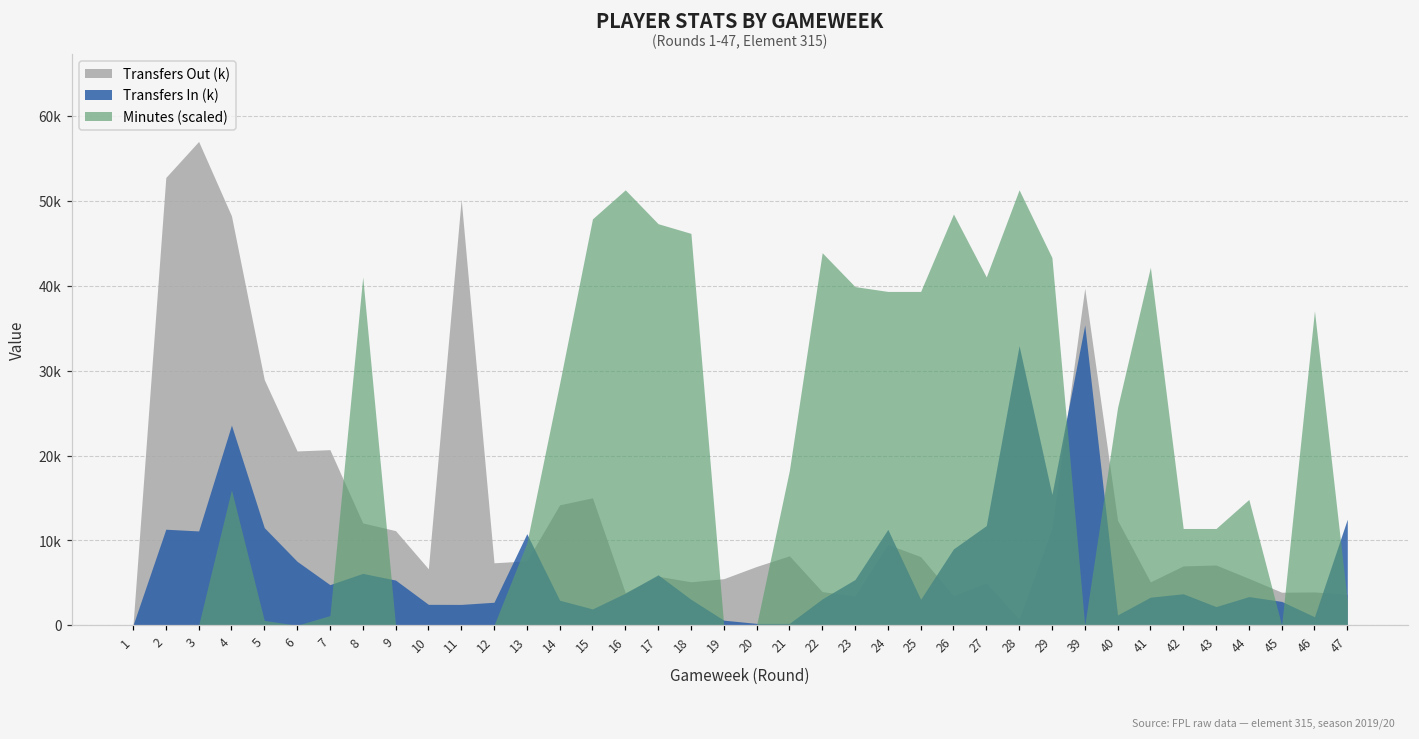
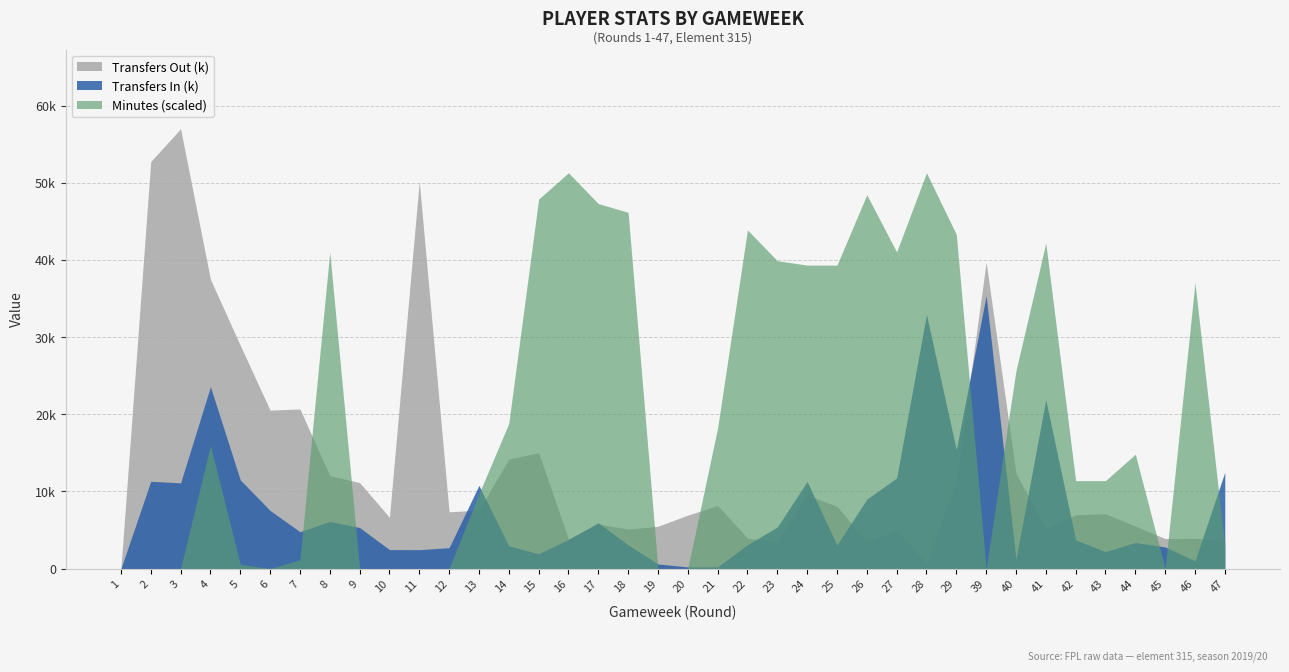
  {
    "Transfers Out (k)": {
      "2": 53000,
      "3": 57000,
-     "4": 48000,
+     "4": 38000,
      "5": 29000,
      "6": 21000,
      "7": 21000,
      "8": 12000,
      "9": 11000,
      "10": 7000,
      "11": 50000,
      "12": 7000,
      "13": 8000,
      "14": 14000,
      "15": 15000,
      "18": 5000,
      "19": 5000,
      "20": 7000,
      "21": 8000,
      "22": 4000,
      "23": 3000,
      "24": 10000,
      "25": 8000,
      "26": 3000,
      "27": 5000,
      "28": 1000,
      "29": 11000,
      "39": 40000,
      "40": 12000,
      "41": 5000,
      "42": 7000,
      "43": 7000,
      "44": 6000,
      "45": 4000,
      "46": 4000,
      "47": 4000
    },
    "Transfers In (k)": {
      "2": 11000,
      "3": 11000,
      "4": 24000,
      "5": 12000,
      "6": 8000,
      "7": 5000,
      "8": 6000,
      "9": 5000,
      "10": 2000,
      "11": 2000,
      "12": 3000,
      "13": 11000,
      "14": 3000,
      "15": 2000,
      "18": 3000,
      "19": 1000,
      "22": 3000,
      "23": 5000,
      "24": 11000,
      "25": 3000,
      "26": 9000,
      "27": 12000,
      "28": 33000,
      "29": 15000,
      "39": 35000,
      "40": 1000,
-     "41": 3000,
+     "41": 22000,
      "42": 4000,
      "43": 2000,
      "44": 3000,
      "45": 3000,
      "46": 1000,
      "47": 12000
    },
    "Minutes (scaled)": {
      "2": 0,
      "3": 0,
      "4": 16000,
      "5": 1000,
      "6": 0,
      "7": 1000,
      "8": 41000,
      "9": 0,
      "10": 0,
      "11": 0,
      "12": 0,
      "13": 10000,
-     "14": 29000,
+     "14": 19000,
      "15": 48000,
      "16": 51000,
      "17": 47000,
      "18": 46000,
      "19": 0,
      "21": 18000,
      "22": 44000,
      "23": 40000,
      "24": 39000,
      "25": 39000,
      "26": 48000,
      "27": 41000,
      "28": 51000,
      "29": 43000,
      "39": 0,
      "40": 26000,
      "41": 42000,
      "42": 11000,
      "43": 11000,
      "44": 15000,
      "45": 0,
      "46": 37000,
      "47": 3000
    }
  }
